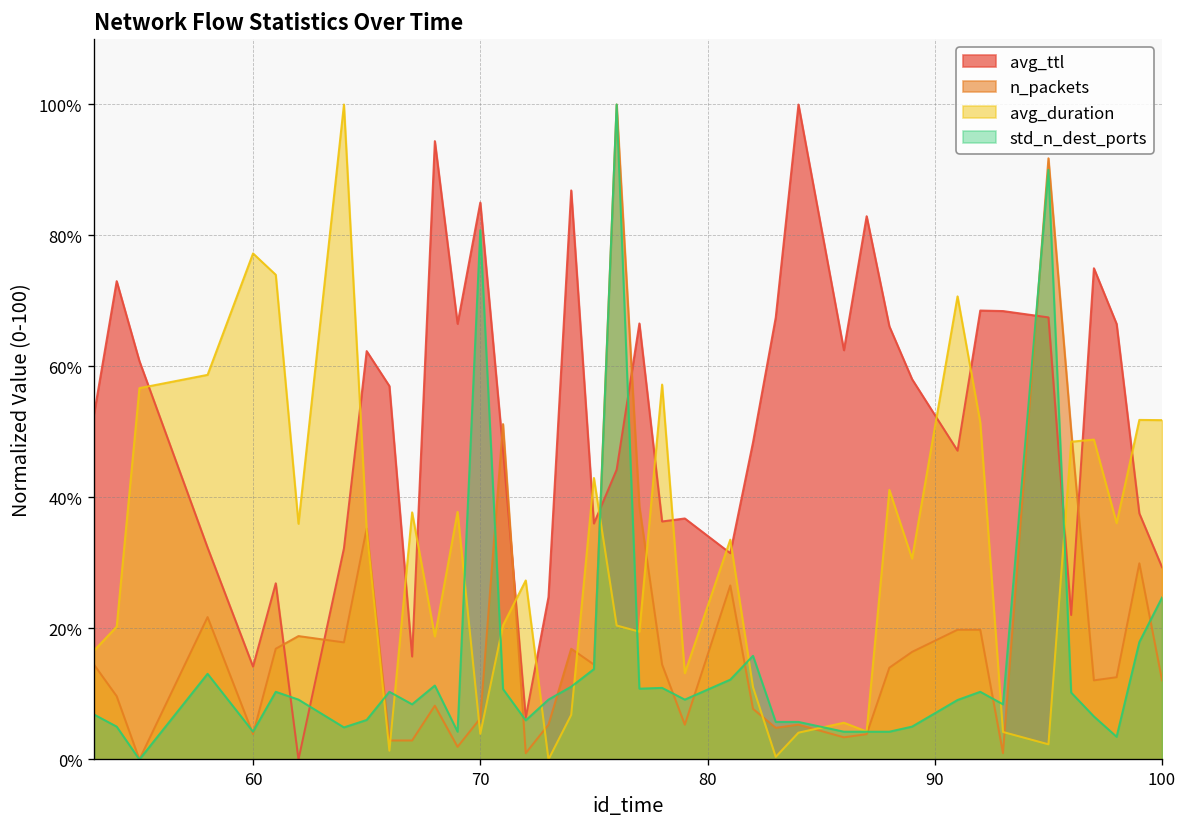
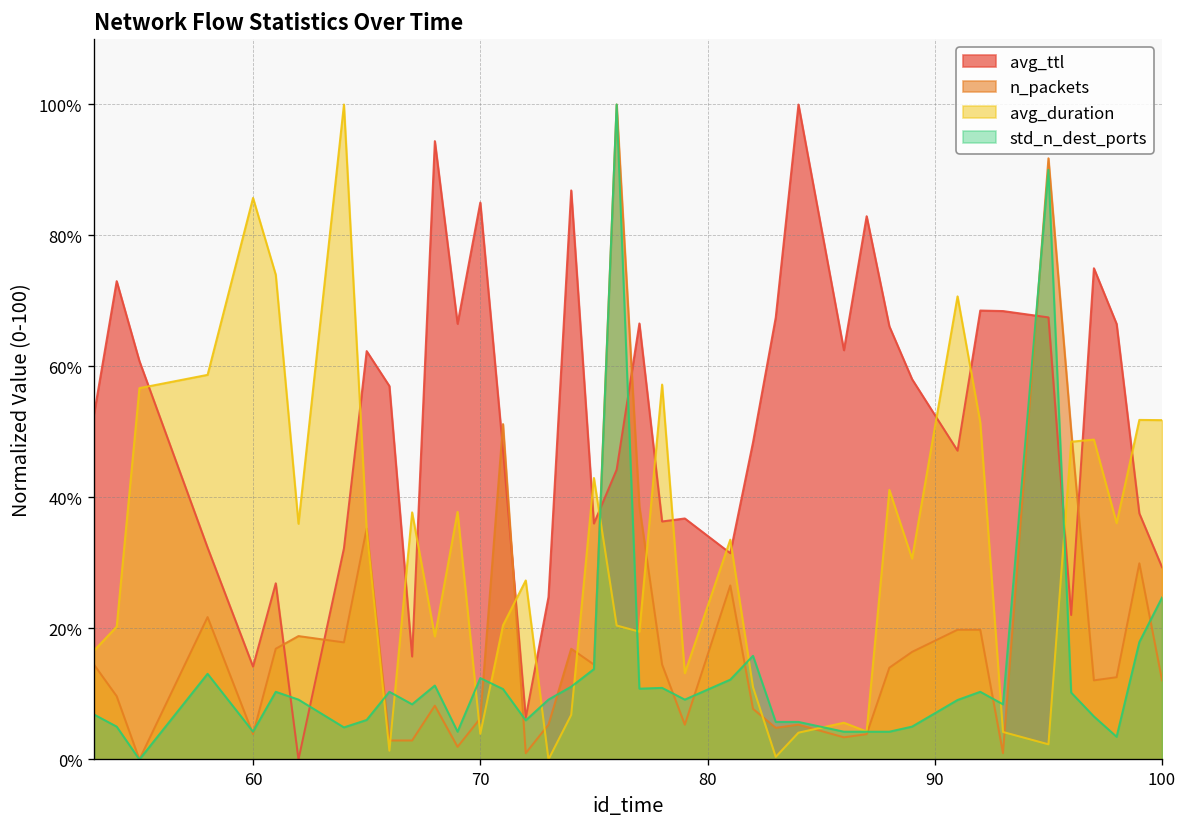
  {
    "avg_duration": {
-     "60": "77%",
+     "60": "86%",
      "70": "4%",
      "100": "52%"
    },
    "std_n_dest_ports": {
-     "70": "81%",
+     "70": "12%",
      "100": "25%"
    }
  }
